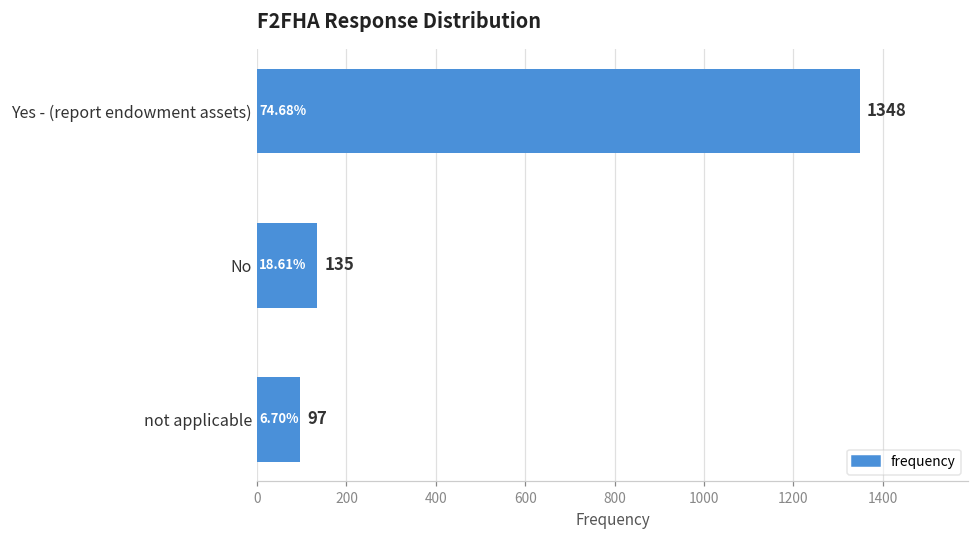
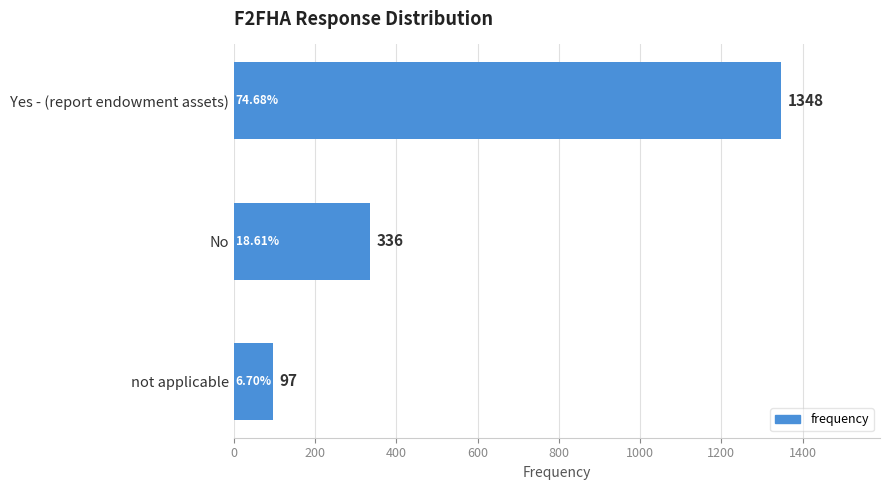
  {
    "Yes - (report endowment assets)": 1348,
-   "No": 135,
+   "No": 336,
    "not applicable": 97
  }
